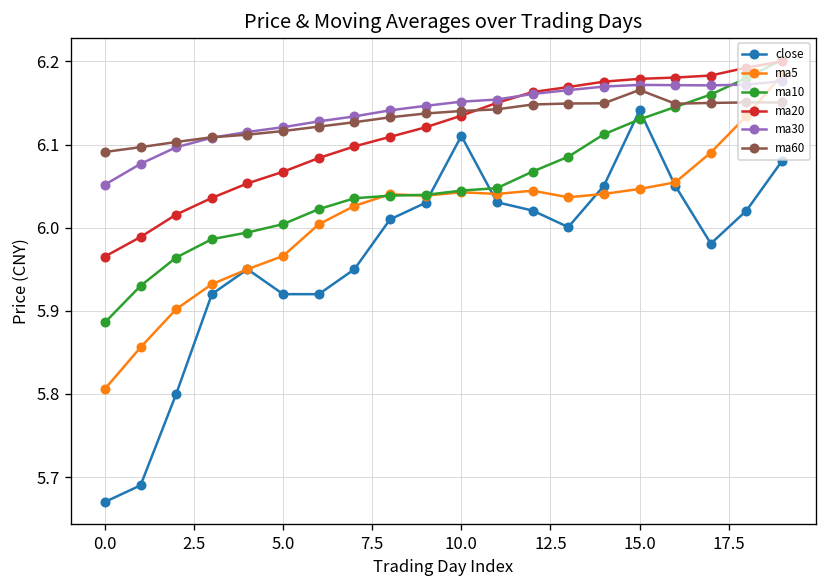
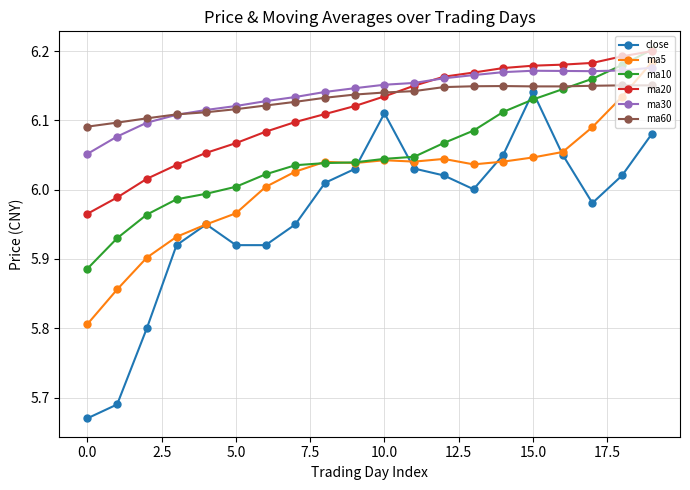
  {
    "close": {
      "0.0": 5.67,
      "5.0": 5.92,
      "10.0": 6.11,
      "15.0": 6.14
    },
    "ma5": {
      "0.0": 5.81,
      "5.0": 5.97,
      "15.0": 6.05
    },
    "ma10": {
      "0.0": 5.89,
      "5.0": 6.00,
      "15.0": 6.13
    },
    "ma20": {
      "0.0": 5.97,
      "5.0": 6.07,
      "10.0": 6.13,
      "15.0": 6.18
    },
    "ma30": {
      "0.0": 6.05,
      "5.0": 6.12,
      "10.0": 6.15,
      "15.0": 6.17
    },
    "ma60": {
      "0.0": 6.09,
      "5.0": 6.12,
      "10.0": 6.14,
-     "15.0": 6.17
+     "15.0": 6.15
    }
  }
